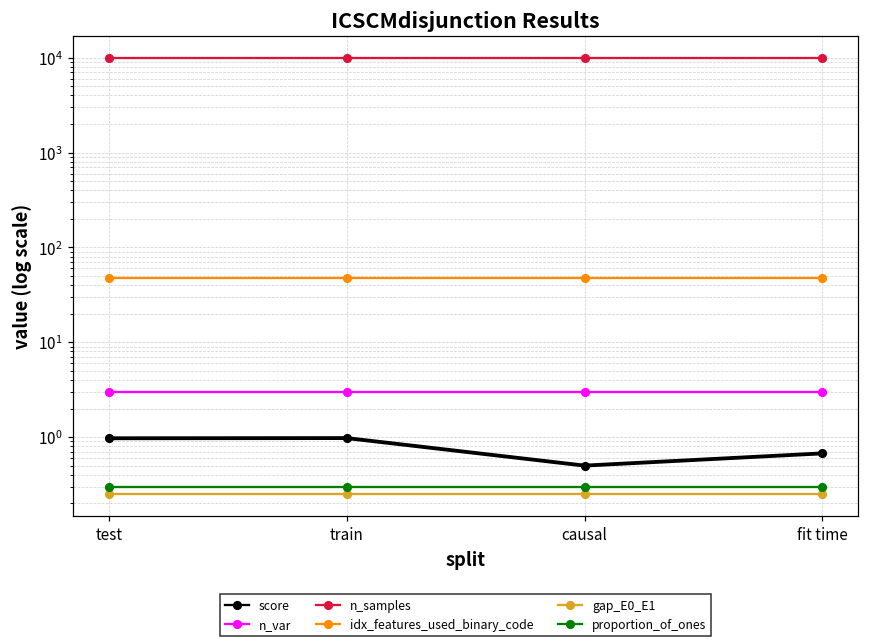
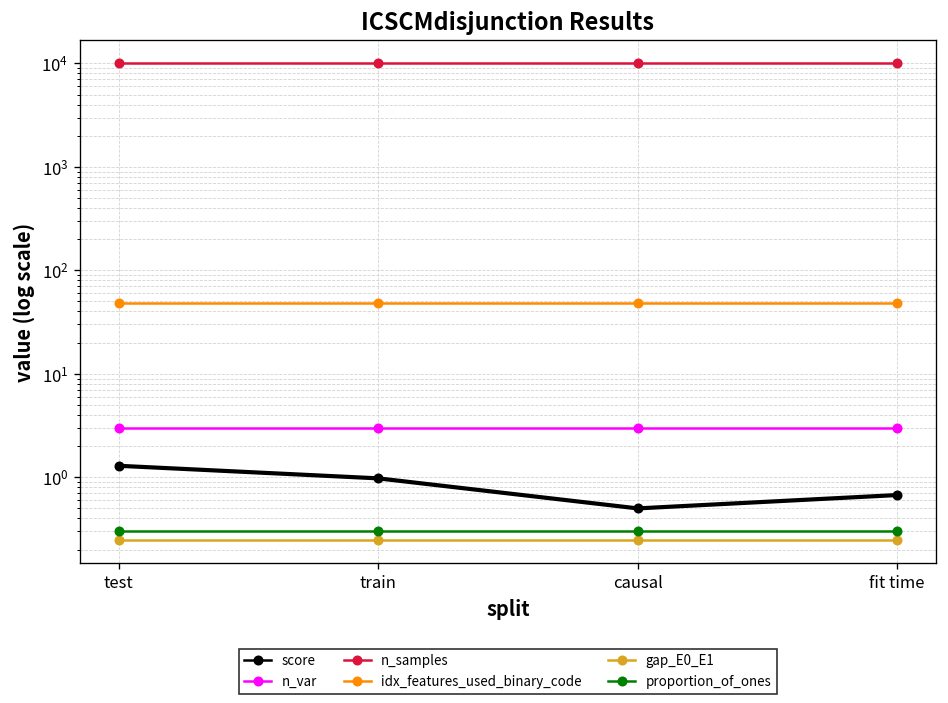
  {
    "score": {
-     "test": 1.0,
+     "test": 1.3,
      "train": 1.0,
      "causal": 0.5,
      "fit time": 0.7
    },
    "n_var": {
      "test": 3.0,
      "train": 3.0,
      "causal": 3.0,
      "fit time": 3.0
    },
    "n_samples": {
      "test": 10000,
      "train": 10000,
      "causal": 10000,
      "fit time": 10000
    },
    "proportion_of_ones": {
      "test": 0.3,
      "train": 0.3,
      "causal": 0.3,
      "fit time": 0.3
    }
  }
